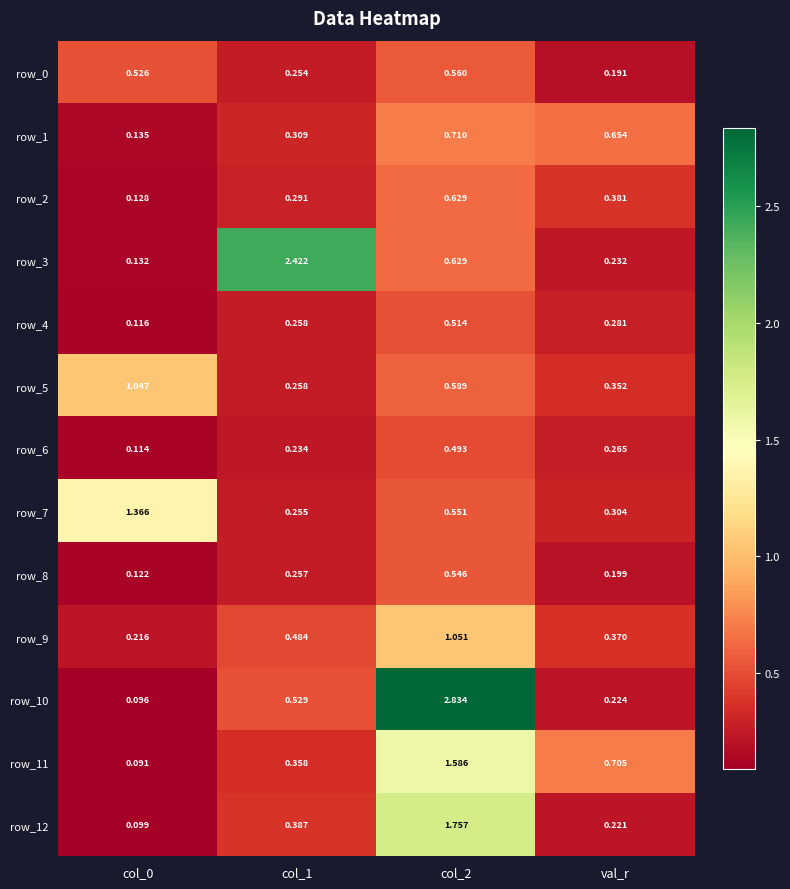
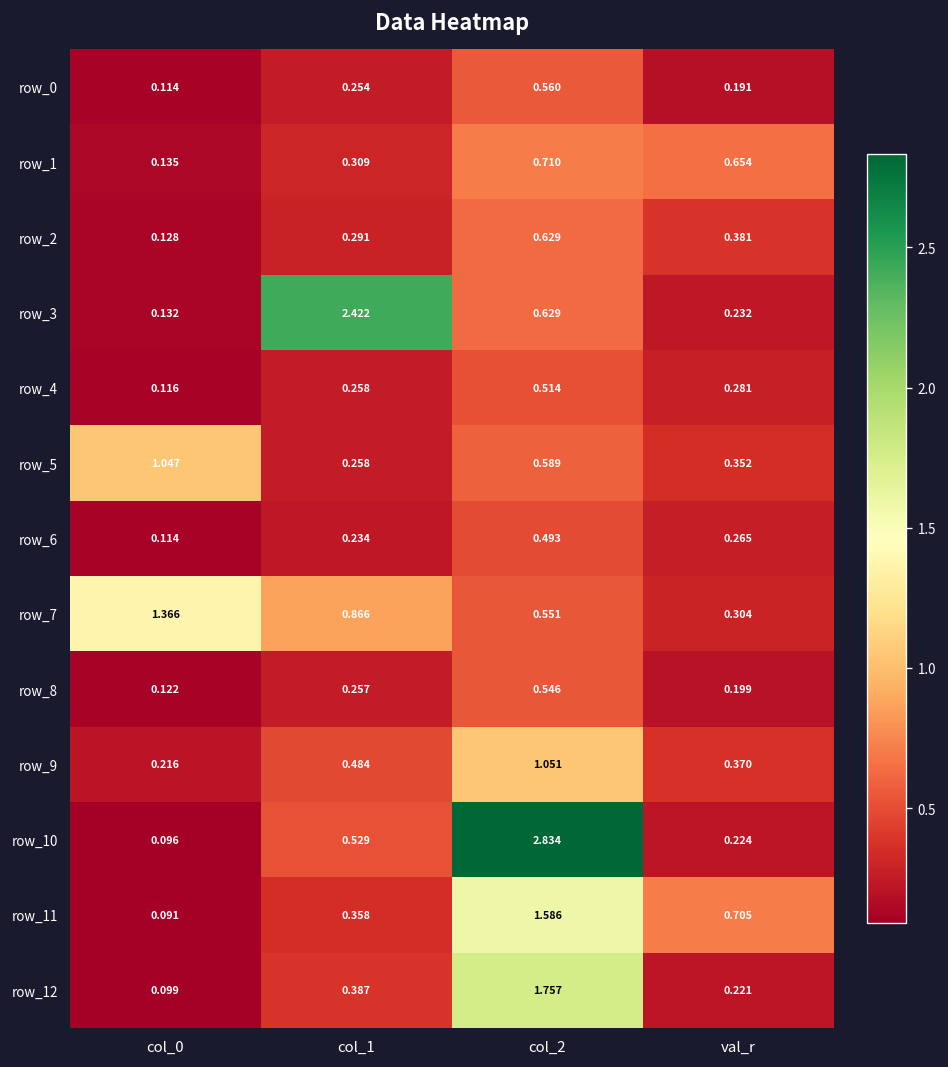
  {
    "row_0": {
-     "col_0": 0.526,
+     "col_0": 0.114,
      "col_1": 0.254,
      "col_2": 0.560,
      "val_r": 0.191
    },
    "row_1": {
      "col_0": 0.135,
      "col_1": 0.309,
      "col_2": 0.710,
      "val_r": 0.654
    },
    "row_2": {
      "col_0": 0.128,
      "col_1": 0.291,
      "col_2": 0.629,
      "val_r": 0.381
    },
    "row_3": {
      "col_0": 0.132,
      "col_1": 2.422,
      "col_2": 0.629,
      "val_r": 0.232
    },
    "row_4": {
      "col_0": 0.116,
      "col_1": 0.258,
      "col_2": 0.514,
      "val_r": 0.281
    },
    "row_5": {
      "col_0": 1.047,
      "col_1": 0.258,
      "col_2": 0.589,
      "val_r": 0.352
    },
    "row_6": {
      "col_0": 0.114,
      "col_1": 0.234,
      "col_2": 0.493,
      "val_r": 0.265
    },
    "row_7": {
      "col_0": 1.366,
-     "col_1": 0.255,
+     "col_1": 0.866,
      "col_2": 0.551,
      "val_r": 0.304
    },
    "row_8": {
      "col_0": 0.122,
      "col_1": 0.257,
      "col_2": 0.546,
      "val_r": 0.199
    },
    "row_9": {
      "col_0": 0.216,
      "col_1": 0.484,
      "col_2": 1.051,
      "val_r": 0.370
    },
    "row_10": {
      "col_0": 0.096,
      "col_1": 0.529,
      "col_2": 2.834,
      "val_r": 0.224
    },
    "row_11": {
      "col_0": 0.091,
      "col_1": 0.358,
      "col_2": 1.586,
      "val_r": 0.705
    },
    "row_12": {
      "col_0": 0.099,
      "col_1": 0.387,
      "col_2": 1.757,
      "val_r": 0.221
    }
  }
